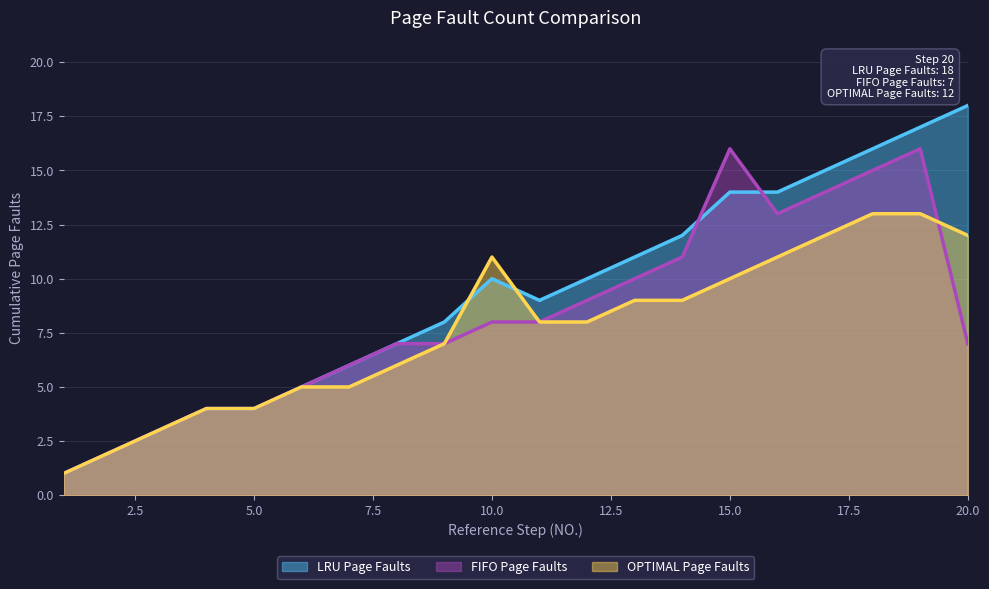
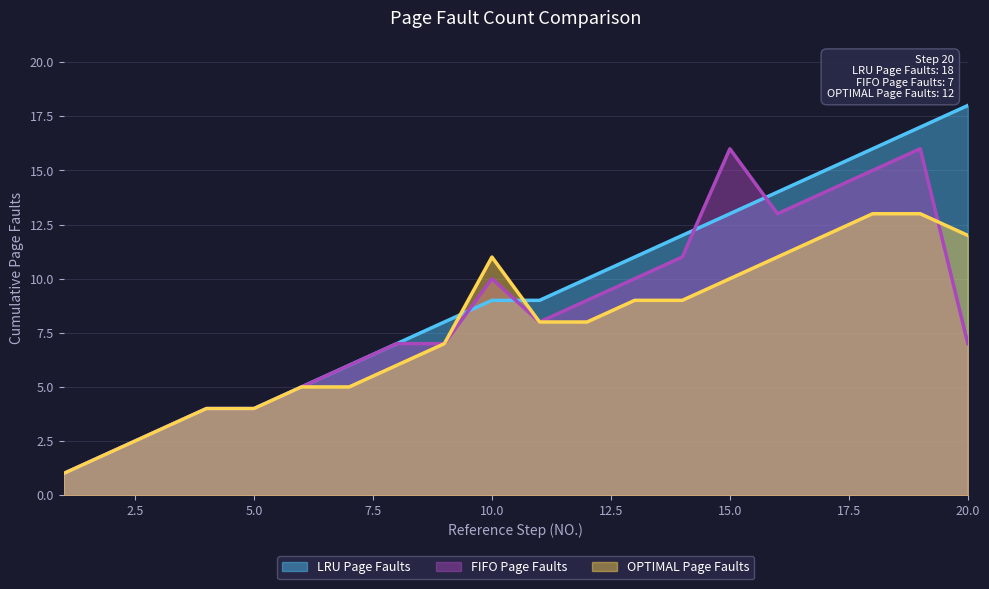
  {
    "LRU Page Faults": {
-     "10.0": 10,
-     "15.0": 14
+     "10.0": 9,
+     "15.0": 13
    },
    "FIFO Page Faults": {
-     "10.0": 8,
+     "10.0": 10,
      "15.0": 16,
      "20.0": 7
    },
    "OPTIMAL Page Faults": {
      "10.0": 11,
      "15.0": 10,
      "20.0": 12
    }
  }
